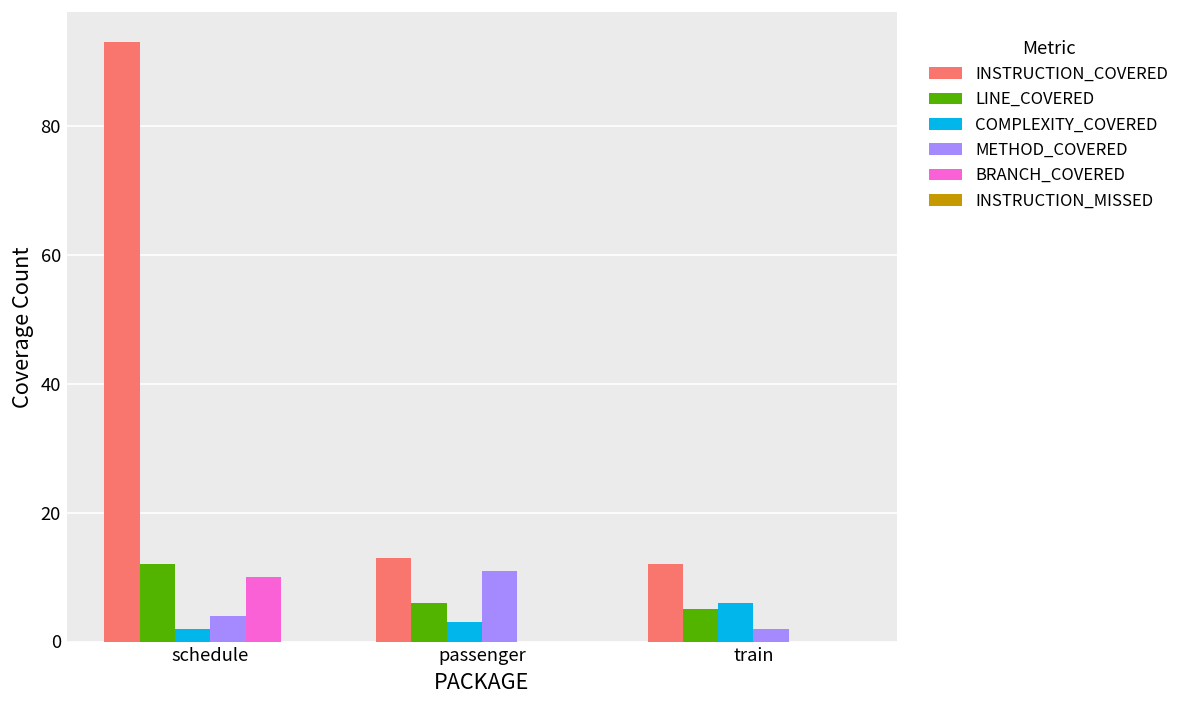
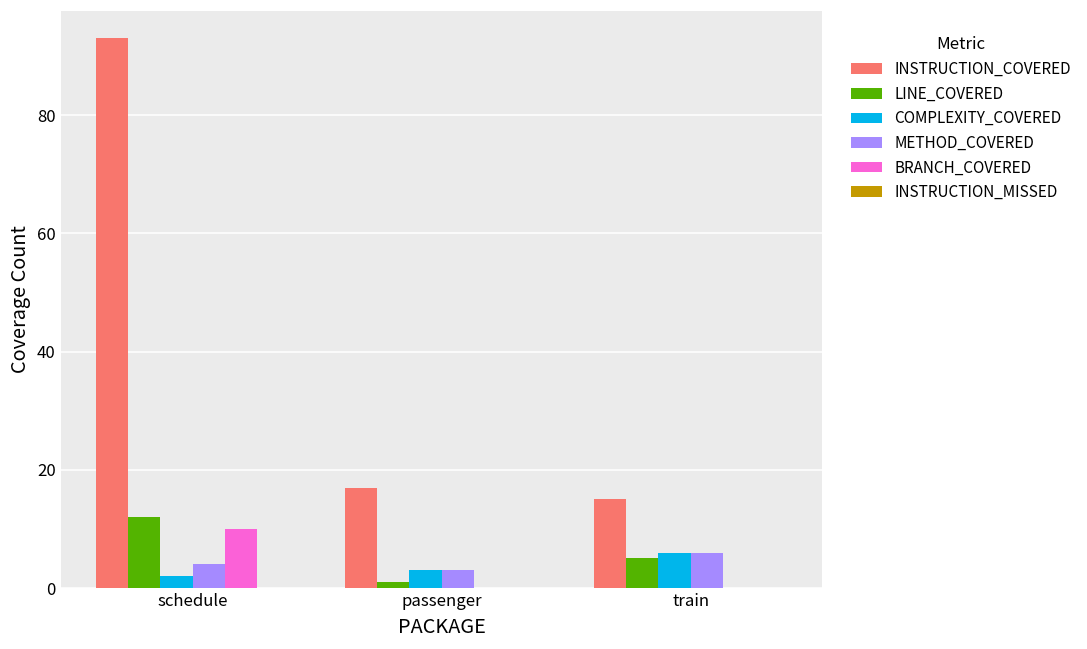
  {
    "INSTRUCTION_COVERED": {
      "schedule": 93,
-     "passenger": 13,
-     "train": 12
+     "passenger": 17,
+     "train": 15
    },
    "LINE_COVERED": {
      "schedule": 12,
-     "passenger": 6,
+     "passenger": 1,
      "train": 5
    },
    "COMPLEXITY_COVERED": {
      "schedule": 2,
      "passenger": 3,
      "train": 6
    },
    "METHOD_COVERED": {
      "schedule": 4,
-     "passenger": 11,
-     "train": 2
+     "passenger": 3,
+     "train": 6
    },
    "BRANCH_COVERED": {
      "schedule": 10,
      "passenger": 0,
      "train": 0
    },
    "INSTRUCTION_MISSED": {
      "schedule": 0,
      "passenger": 0,
      "train": 0
    }
  }
